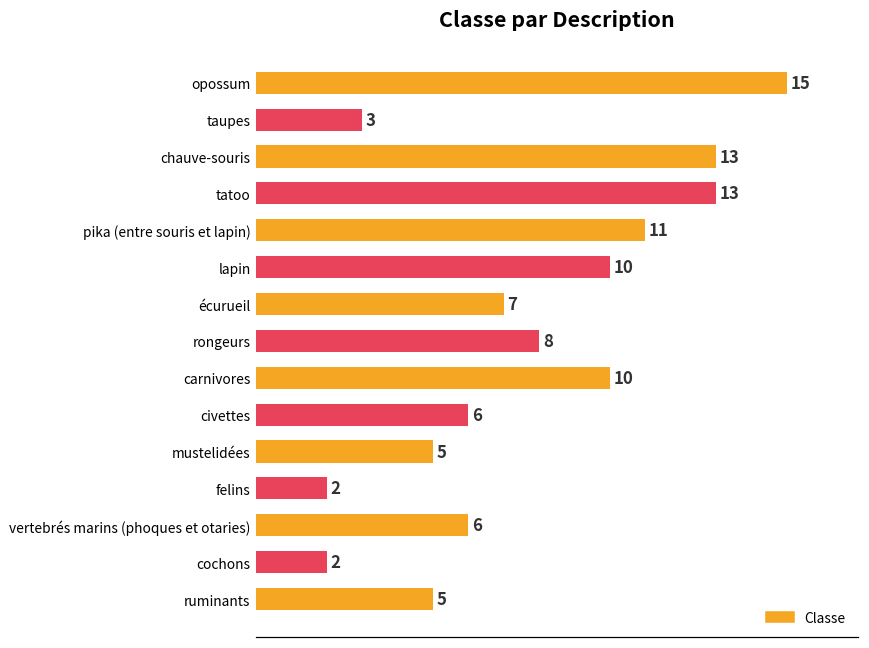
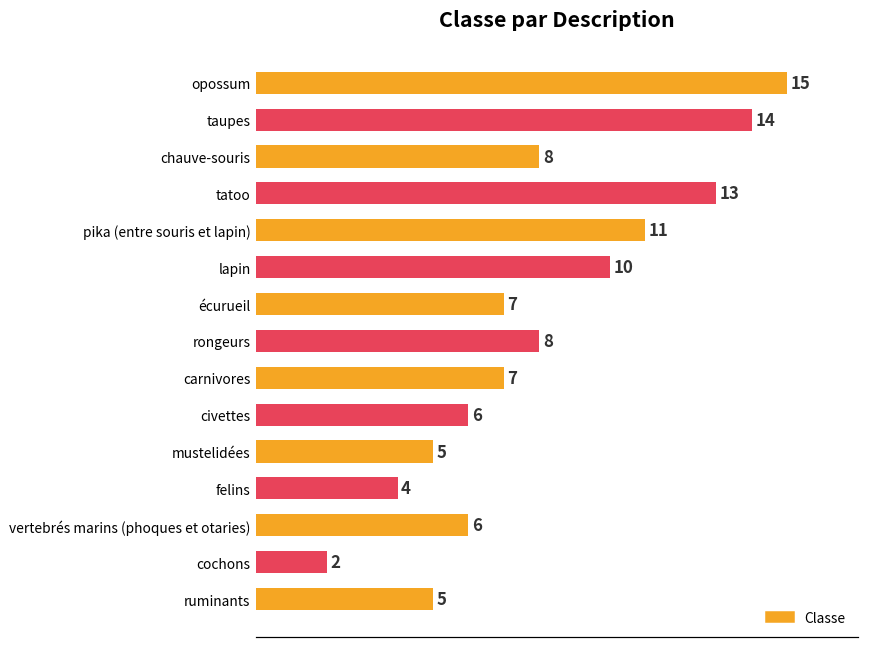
  {
    "opossum": 15,
-   "taupes": 3,
-   "chauve-souris": 13,
+   "taupes": 14,
+   "chauve-souris": 8,
    "tatoo": 13,
    "pika (entre souris et lapin)": 11,
    "lapin": 10,
    "écurueil": 7,
    "rongeurs": 8,
-   "carnivores": 10,
+   "carnivores": 7,
    "civettes": 6,
    "mustelidées": 5,
-   "felins": 2,
+   "felins": 4,
    "vertebrés marins (phoques et otaries)": 6,
    "cochons": 2,
    "ruminants": 5
  }
